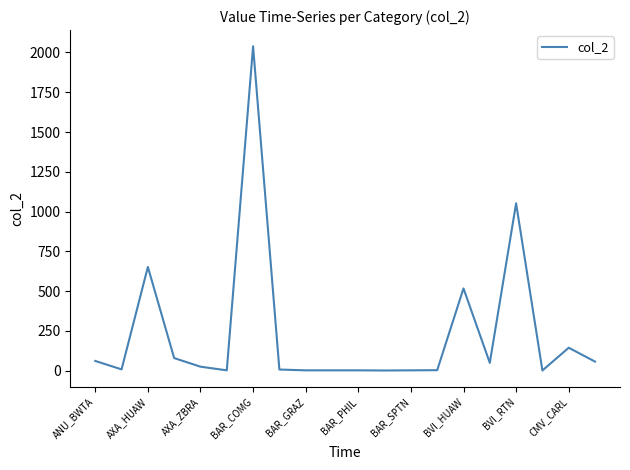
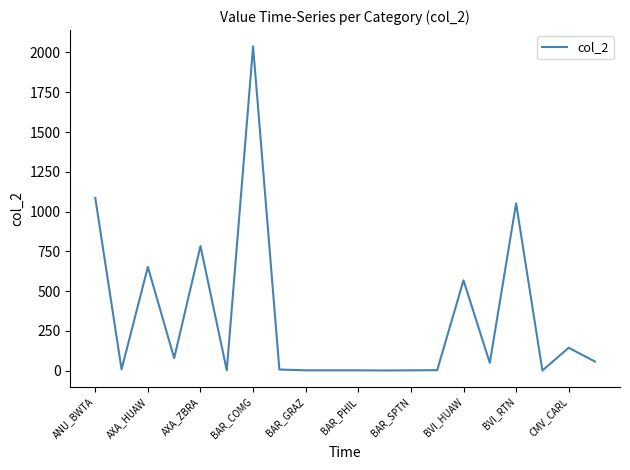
  {
-   "ANU_BWTA": 60,
+   "ANU_BWTA": 1090,
    "AXA_HUAW": 650,
-   "AXA_ZBRA": 30,
+   "AXA_ZBRA": 780,
    "BAR_COMG": 2040,
    "BAR_GRAZ": 0,
    "BAR_PHIL": 0,
    "BAR_SPTN": 0,
-   "BVI_HUAW": 520,
+   "BVI_HUAW": 570,
    "BVI_RTN": 1050,
    "CMV_CARL": 140
  }
